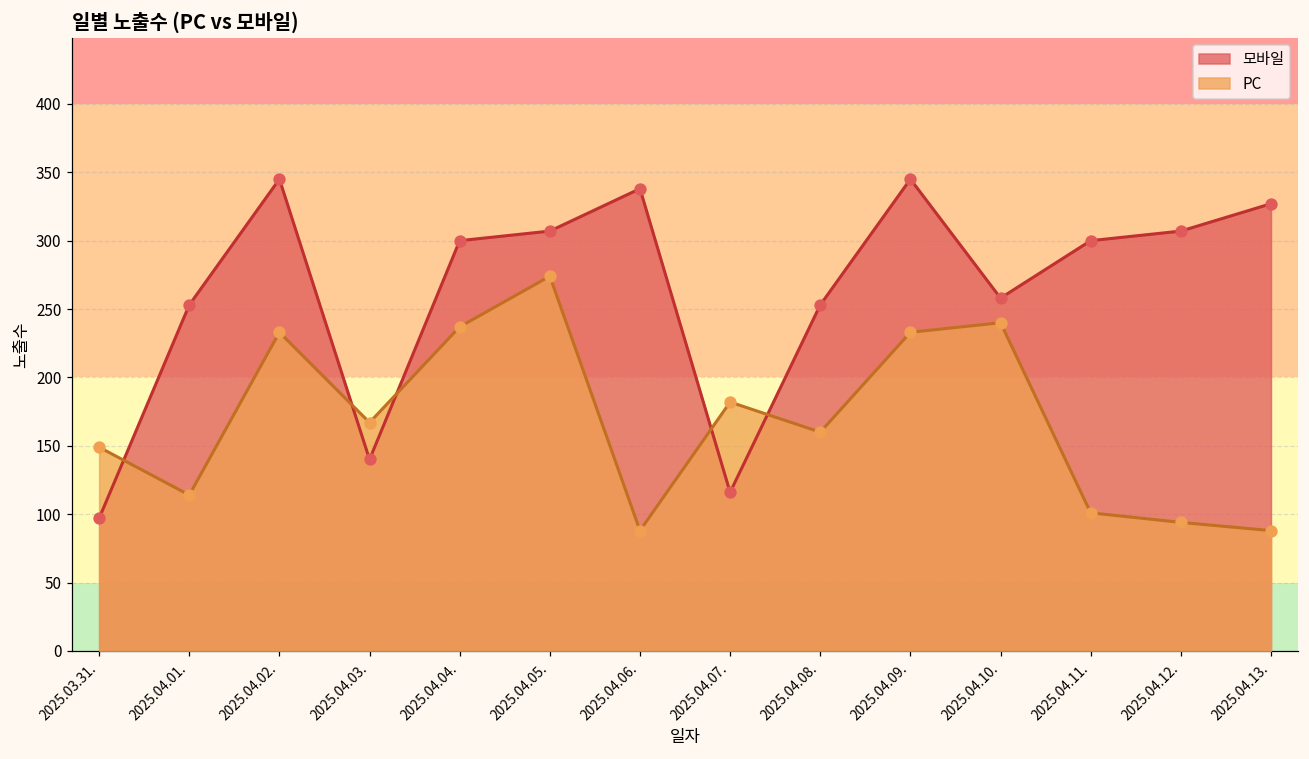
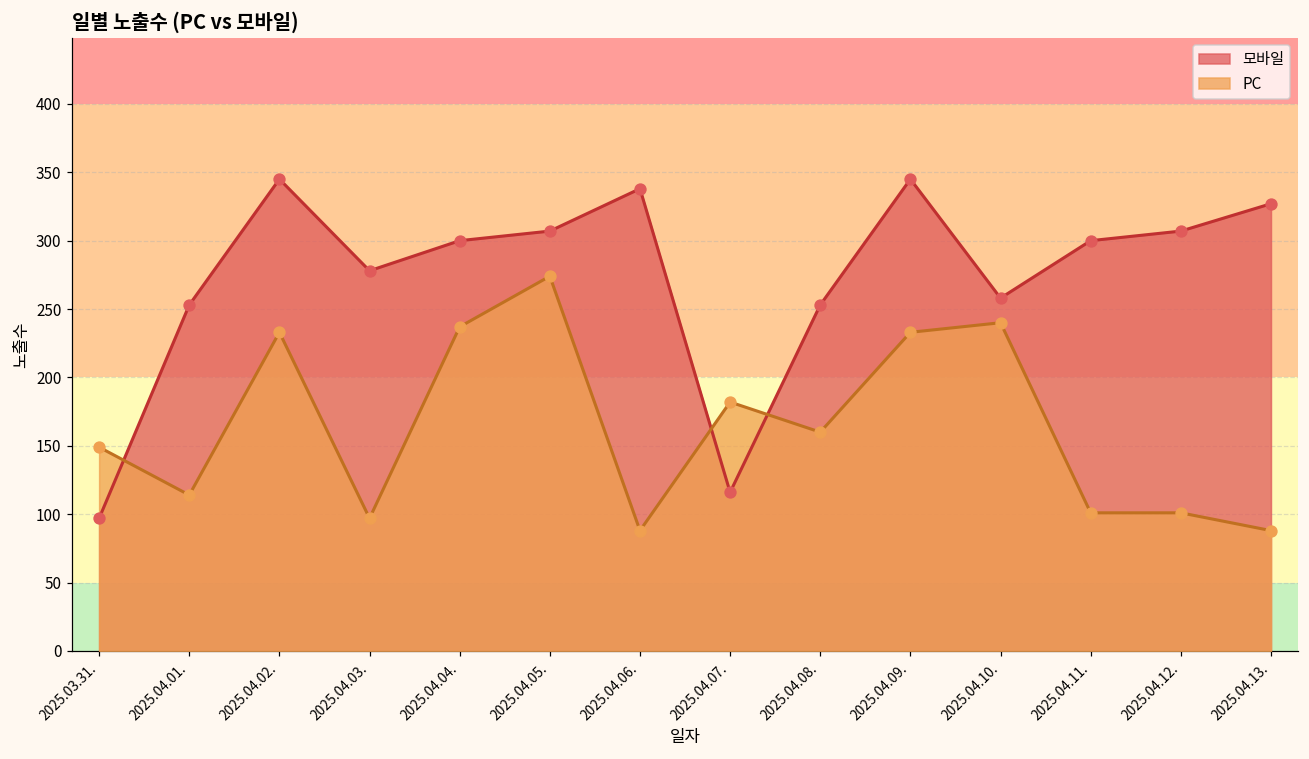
  {
    "모바일": {
      "2025.03.31.": 97,
      "2025.04.01.": 253,
      "2025.04.02.": 345,
-     "2025.04.03.": 140,
+     "2025.04.03.": 278,
      "2025.04.04.": 300,
      "2025.04.05.": 307,
      "2025.04.06.": 338,
      "2025.04.07.": 116,
      "2025.04.08.": 253,
      "2025.04.09.": 345,
      "2025.04.10.": 258,
      "2025.04.11.": 300,
      "2025.04.12.": 307,
      "2025.04.13.": 327
    },
    "PC": {
      "2025.03.31.": 149,
      "2025.04.01.": 114,
      "2025.04.02.": 233,
-     "2025.04.03.": 167,
+     "2025.04.03.": 97,
      "2025.04.04.": 237,
      "2025.04.05.": 274,
      "2025.04.06.": 88,
      "2025.04.07.": 182,
      "2025.04.08.": 160,
      "2025.04.09.": 233,
      "2025.04.10.": 240,
      "2025.04.11.": 101,
-     "2025.04.12.": 94,
+     "2025.04.12.": 101,
      "2025.04.13.": 88
    }
  }
